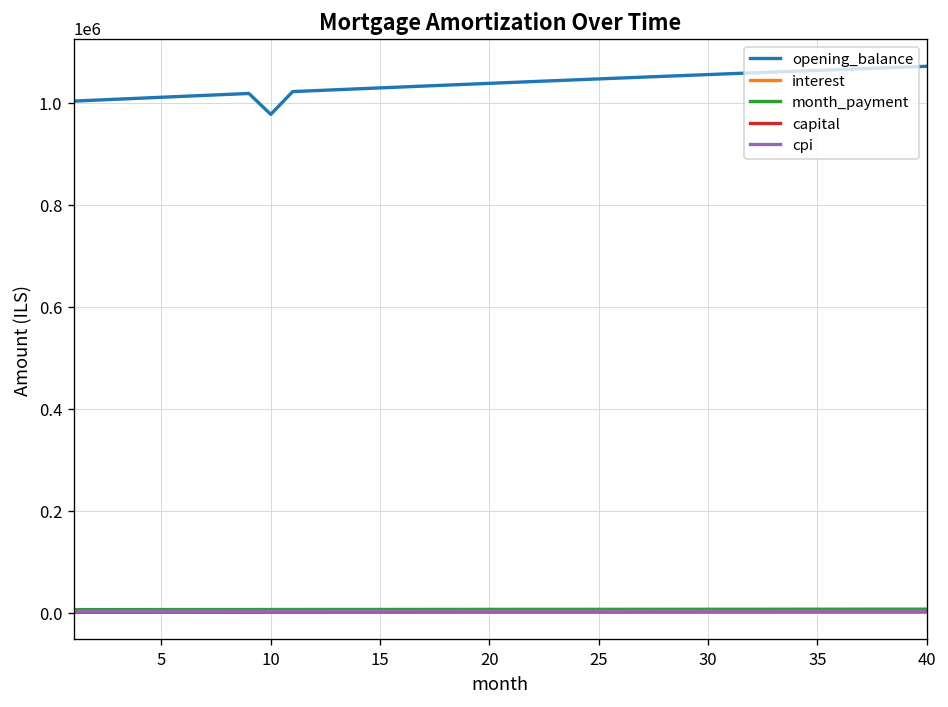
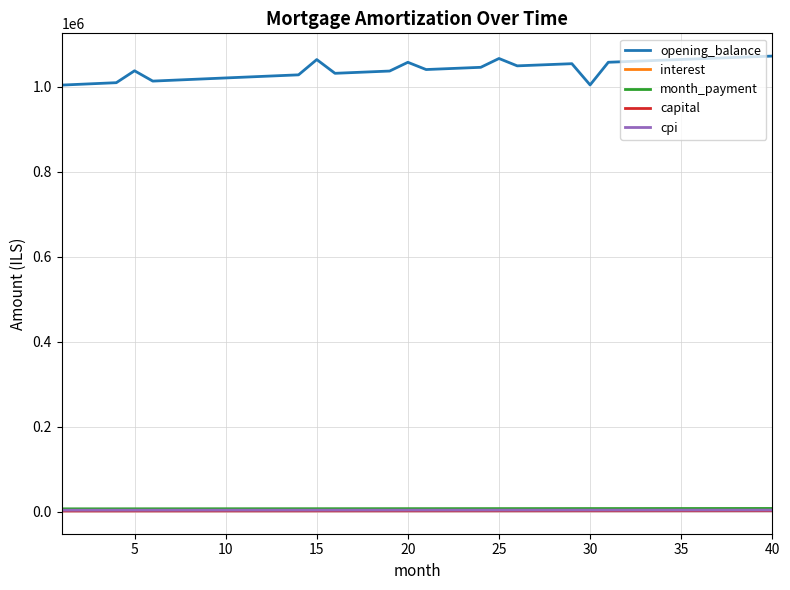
  {
    "opening_balance": {
-     "5": 1010000,
-     "10": 980000,
-     "15": 1030000,
-     "20": 1040000,
-     "25": 1050000,
-     "30": 1060000,
+     "5": 1040000,
+     "10": 1020000,
+     "15": 1060000,
+     "20": 1060000,
+     "25": 1070000,
+     "30": 1000000,
      "40": 1070000
    }
  }
